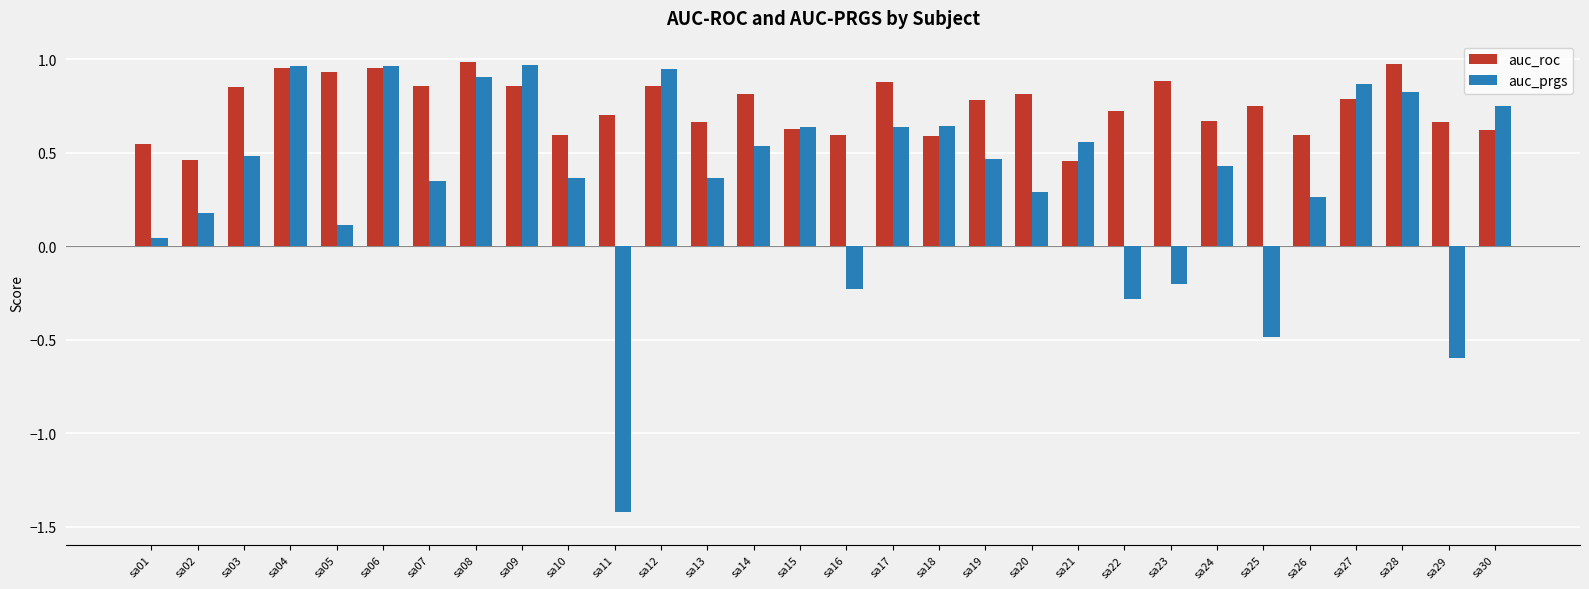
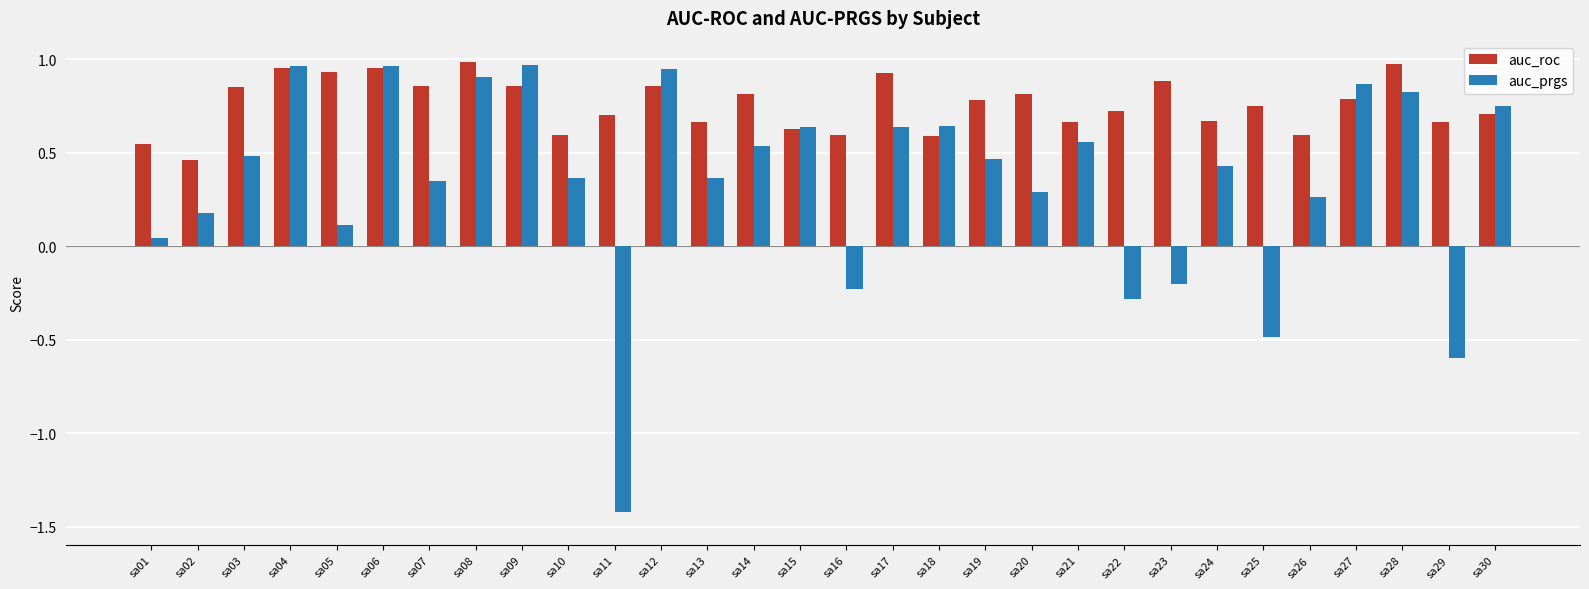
  {
    "auc_roc": {
      "sa01": 0.55,
      "sa02": 0.46,
      "sa03": 0.85,
      "sa04": 0.96,
      "sa05": 0.93,
      "sa06": 0.96,
      "sa07": 0.86,
      "sa08": 0.99,
      "sa09": 0.86,
      "sa10": 0.60,
      "sa11": 0.70,
      "sa12": 0.86,
      "sa13": 0.67,
      "sa14": 0.81,
      "sa15": 0.63,
      "sa16": 0.60,
-     "sa17": 0.88,
+     "sa17": 0.93,
      "sa18": 0.59,
      "sa19": 0.78,
      "sa20": 0.81,
-     "sa21": 0.46,
+     "sa21": 0.67,
      "sa22": 0.72,
      "sa23": 0.89,
      "sa24": 0.67,
      "sa25": 0.75,
      "sa26": 0.59,
      "sa27": 0.79,
      "sa28": 0.98,
      "sa29": 0.66,
-     "sa30": 0.62
+     "sa30": 0.71
    },
    "auc_prgs": {
      "sa01": 0.04,
      "sa02": 0.18,
      "sa03": 0.49,
      "sa04": 0.96,
      "sa05": 0.11,
      "sa06": 0.96,
      "sa07": 0.35,
      "sa08": 0.91,
      "sa09": 0.97,
      "sa10": 0.37,
      "sa11": -1.42,
      "sa12": 0.95,
      "sa13": 0.37,
      "sa14": 0.54,
      "sa15": 0.64,
      "sa16": -0.23,
      "sa17": 0.64,
      "sa18": 0.64,
      "sa19": 0.47,
      "sa20": 0.29,
      "sa21": 0.56,
      "sa22": -0.28,
      "sa23": -0.20,
      "sa24": 0.43,
      "sa25": -0.48,
      "sa26": 0.26,
      "sa27": 0.87,
      "sa28": 0.82,
      "sa29": -0.60,
      "sa30": 0.75
    }
  }
